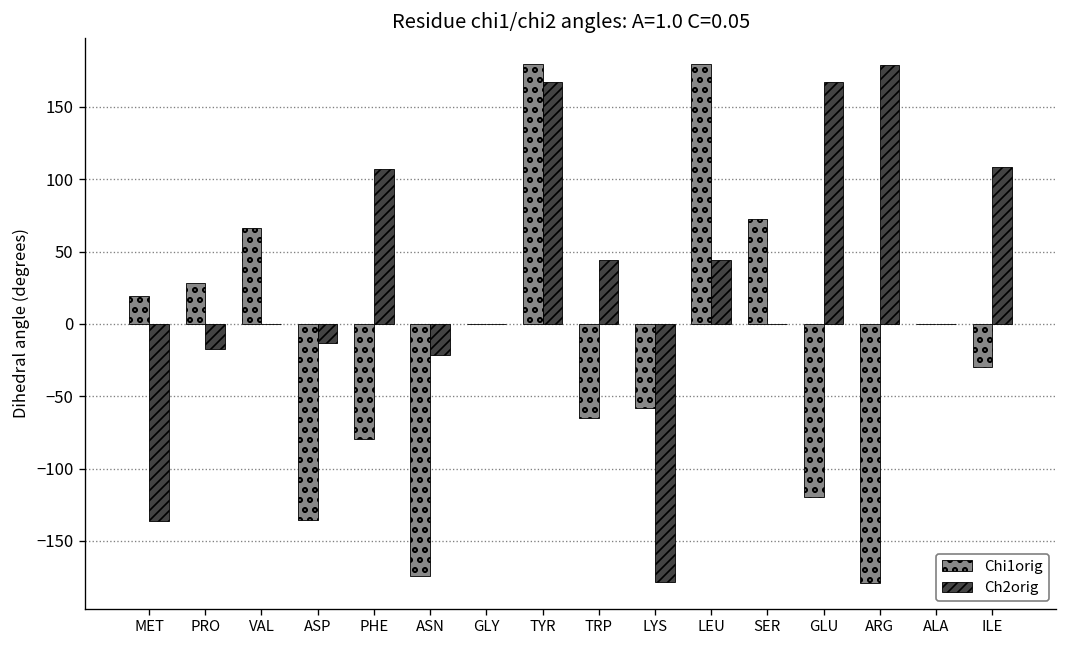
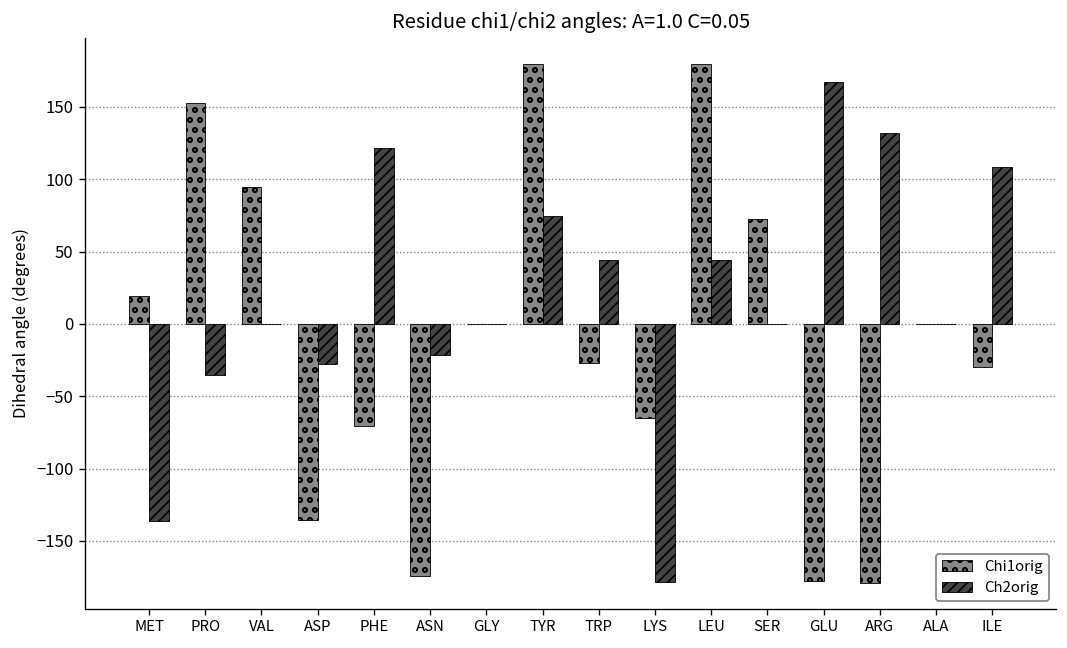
  {
    "Chi1orig": {
      "MET": 20,
-     "PRO": 28,
-     "VAL": 67,
+     "PRO": 153,
+     "VAL": 95,
      "ASP": -136,
-     "PHE": -80,
+     "PHE": -70,
      "ASN": -174,
      "GLY": 0,
      "TYR": 180,
-     "TRP": -65,
-     "LYS": -58,
+     "TRP": -27,
+     "LYS": -65,
      "LEU": 180,
      "SER": 73,
-     "GLU": -119,
+     "GLU": -178,
      "ARG": -179,
      "ALA": 0,
      "ILE": -30
    },
    "Ch2orig": {
      "MET": -136,
-     "PRO": -17,
+     "PRO": -35,
      "VAL": 0,
-     "ASP": -13,
-     "PHE": 107,
+     "ASP": -27,
+     "PHE": 122,
      "ASN": -21,
      "GLY": 0,
-     "TYR": 168,
+     "TYR": 75,
      "TRP": 44,
      "LYS": -179,
      "LEU": 44,
      "SER": 0,
      "GLU": 167,
-     "ARG": 179,
+     "ARG": 132,
      "ALA": 0,
      "ILE": 109
    }
  }
